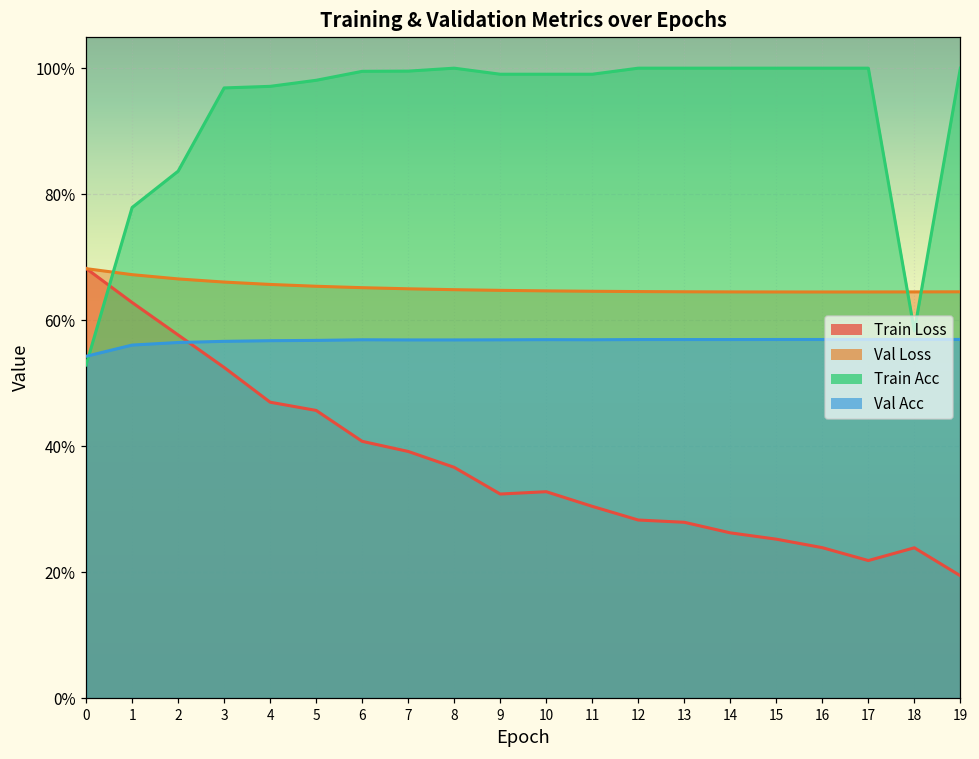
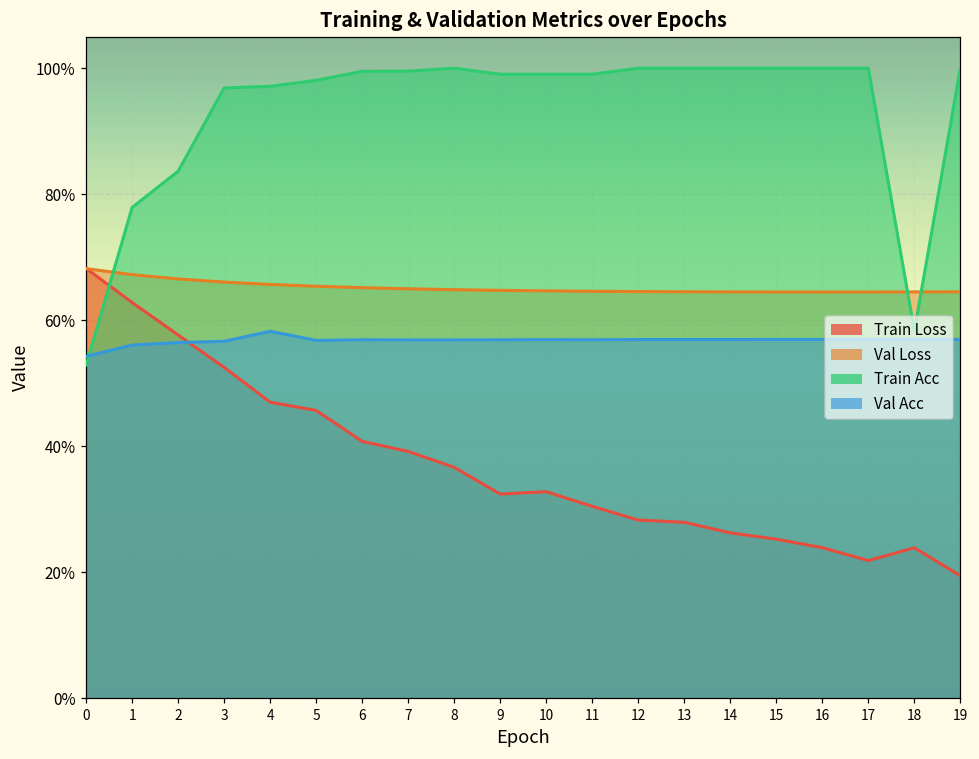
  {
    "Train Acc": {
      "0": "53%",
      "1": "78%",
      "2": "84%",
      "3": "97%",
      "4": "97%",
      "5": "98%",
      "6": "99%",
      "7": "100%",
      "8": "100%",
      "9": "99%",
      "10": "99%",
      "11": "99%",
      "12": "100%",
      "13": "100%",
      "14": "100%",
      "15": "100%",
      "16": "100%",
      "17": "100%",
      "19": "100%"
    },
    "Val Acc": {
      "0": "54%",
      "1": "56%",
      "2": "56%",
      "3": "57%",
-     "4": "57%",
+     "4": "58%",
      "5": "57%",
      "6": "57%",
      "7": "57%",
      "8": "57%",
      "9": "57%",
      "10": "57%",
      "11": "57%",
      "12": "57%",
      "13": "57%",
      "14": "57%",
      "15": "57%",
      "16": "57%",
      "19": "57%"
    }
  }
